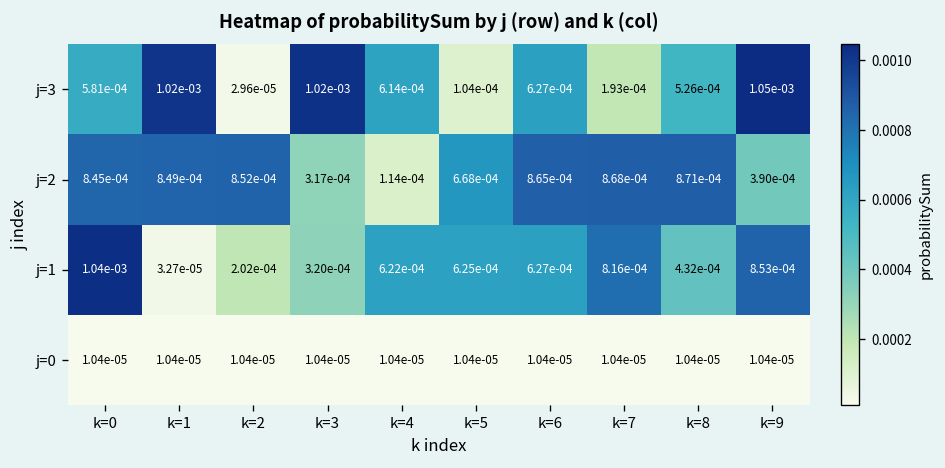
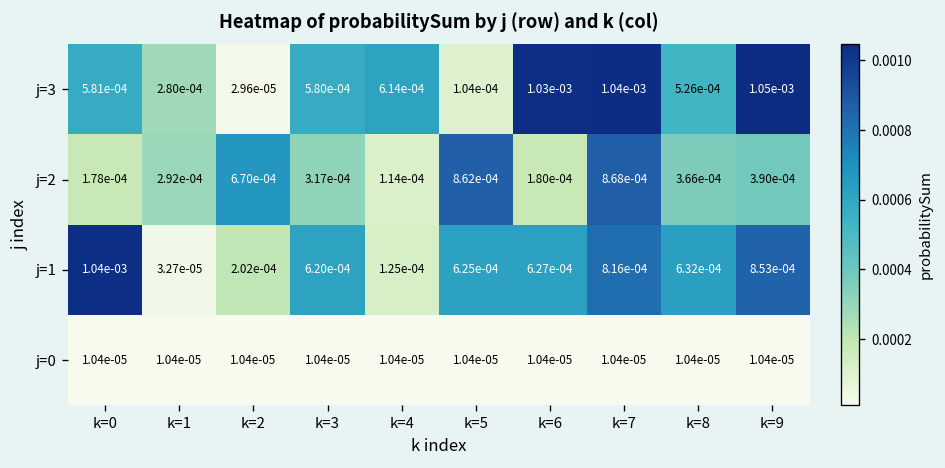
  {
    "j=3": {
      "k=0": "5.81e-04",
-     "k=1": "1.02e-03",
+     "k=1": "2.80e-04",
      "k=2": "2.96e-05",
-     "k=3": "1.02e-03",
+     "k=3": "5.80e-04",
      "k=4": "6.14e-04",
      "k=5": "1.04e-04",
-     "k=6": "6.27e-04",
-     "k=7": "1.93e-04",
+     "k=6": "1.03e-03",
+     "k=7": "1.04e-03",
      "k=8": "5.26e-04",
      "k=9": "1.05e-03"
    },
    "j=2": {
-     "k=0": "8.45e-04",
-     "k=1": "8.49e-04",
-     "k=2": "8.52e-04",
+     "k=0": "1.78e-04",
+     "k=1": "2.92e-04",
+     "k=2": "6.70e-04",
      "k=3": "3.17e-04",
      "k=4": "1.14e-04",
-     "k=5": "6.68e-04",
-     "k=6": "8.65e-04",
+     "k=5": "8.62e-04",
+     "k=6": "1.80e-04",
      "k=7": "8.68e-04",
-     "k=8": "8.71e-04",
+     "k=8": "3.66e-04",
      "k=9": "3.90e-04"
    },
    "j=1": {
      "k=0": "1.04e-03",
      "k=1": "3.27e-05",
      "k=2": "2.02e-04",
-     "k=3": "3.20e-04",
-     "k=4": "6.22e-04",
+     "k=3": "6.20e-04",
+     "k=4": "1.25e-04",
      "k=5": "6.25e-04",
      "k=6": "6.27e-04",
      "k=7": "8.16e-04",
-     "k=8": "4.32e-04",
+     "k=8": "6.32e-04",
      "k=9": "8.53e-04"
    },
    "j=0": {
      "k=0": "1.04e-05",
      "k=1": "1.04e-05",
      "k=2": "1.04e-05",
      "k=3": "1.04e-05",
      "k=4": "1.04e-05",
      "k=5": "1.04e-05",
      "k=6": "1.04e-05",
      "k=7": "1.04e-05",
      "k=8": "1.04e-05",
      "k=9": "1.04e-05"
    }
  }
